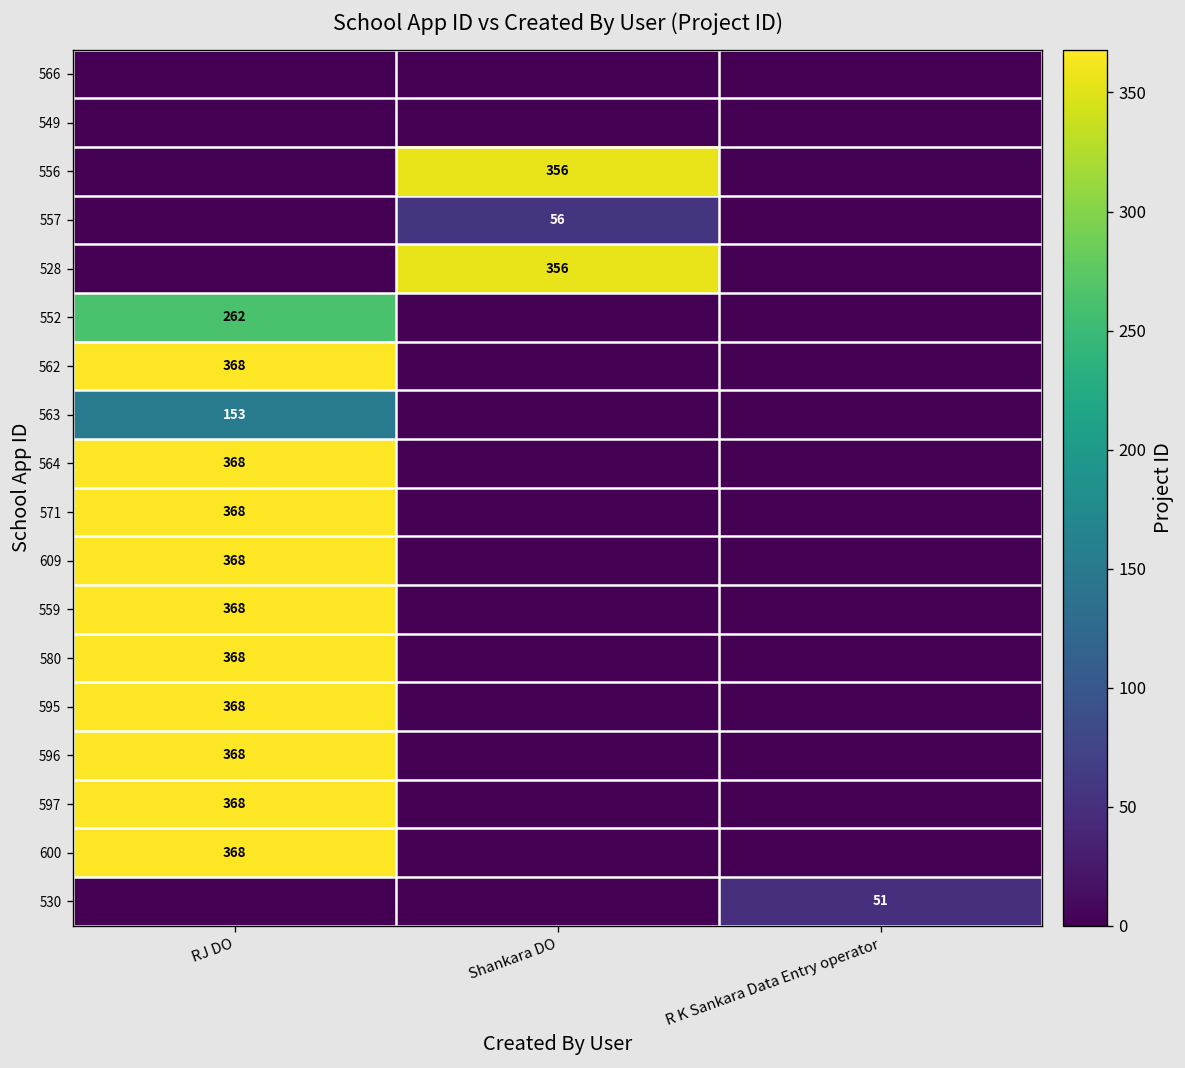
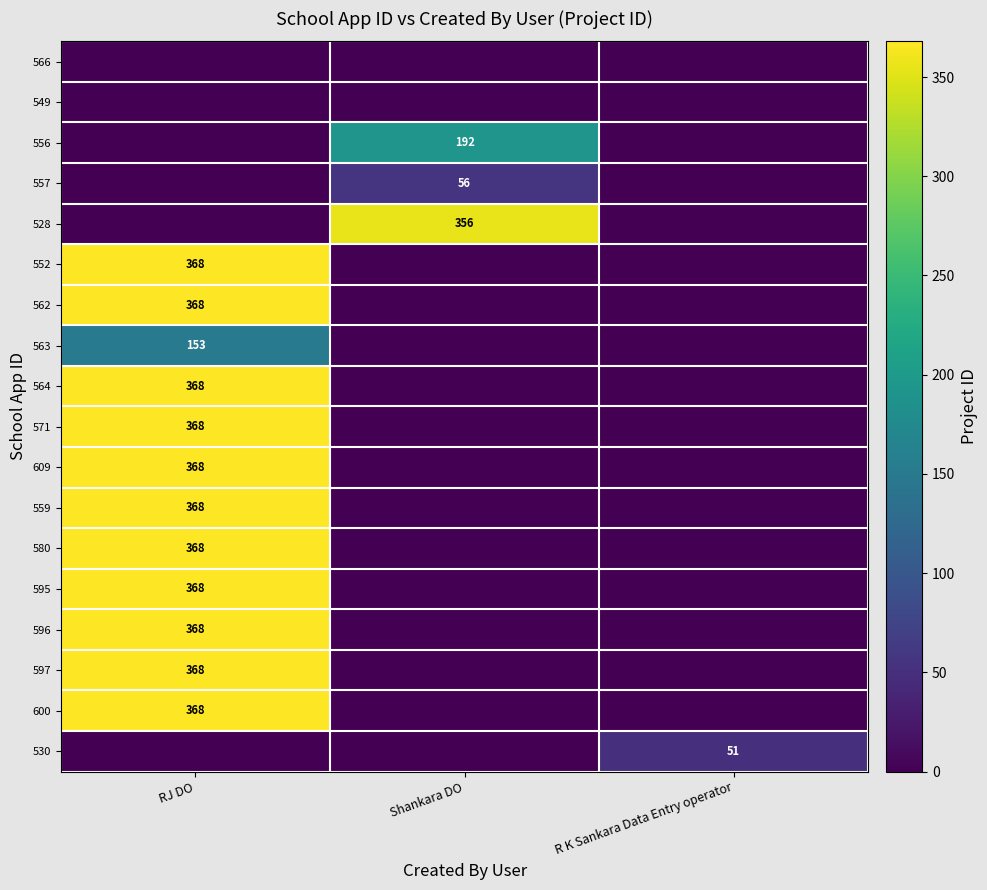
  {
    "556": {
-     "Shankara DO": 356
+     "Shankara DO": 192
    },
    "557": {
      "Shankara DO": 56
    },
    "528": {
      "Shankara DO": 356
    },
    "552": {
-     "RJ DO": 262
+     "RJ DO": 368
    },
    "562": {
      "RJ DO": 368
    },
    "563": {
      "RJ DO": 153
    },
    "564": {
      "RJ DO": 368
    },
    "571": {
      "RJ DO": 368
    },
    "609": {
      "RJ DO": 368
    },
    "559": {
      "RJ DO": 368
    },
    "580": {
      "RJ DO": 368
    },
    "595": {
      "RJ DO": 368
    },
    "596": {
      "RJ DO": 368
    },
    "597": {
      "RJ DO": 368
    },
    "600": {
      "RJ DO": 368
    },
    "530": {
      "R K Sankara Data Entry operator": 51
    }
  }
